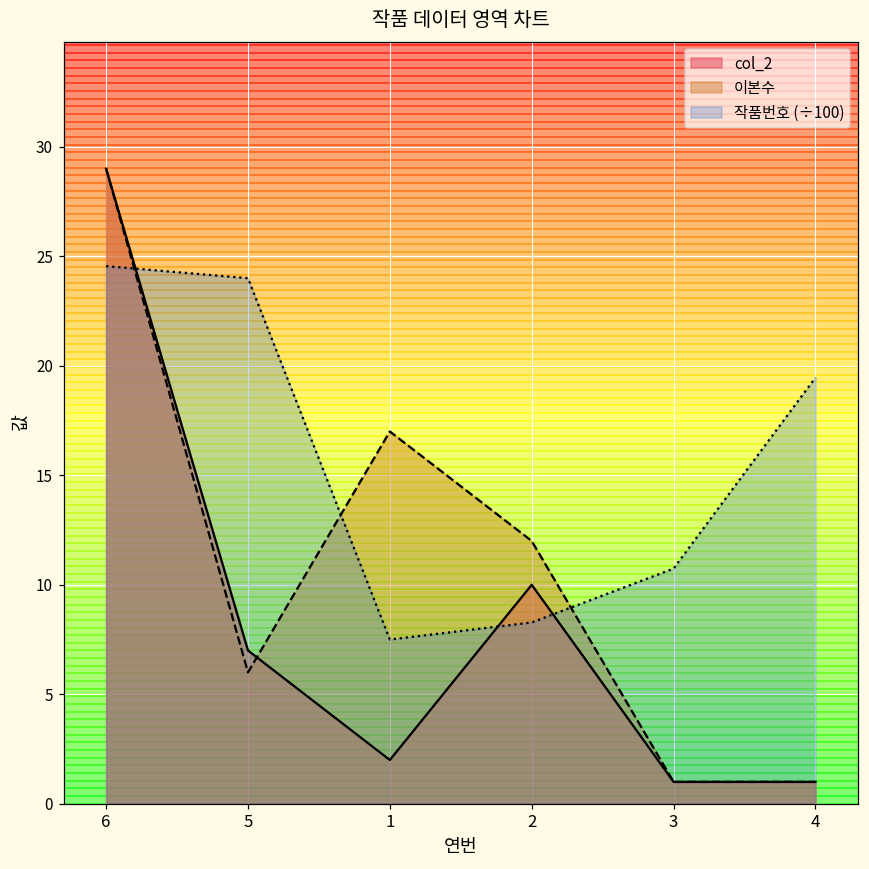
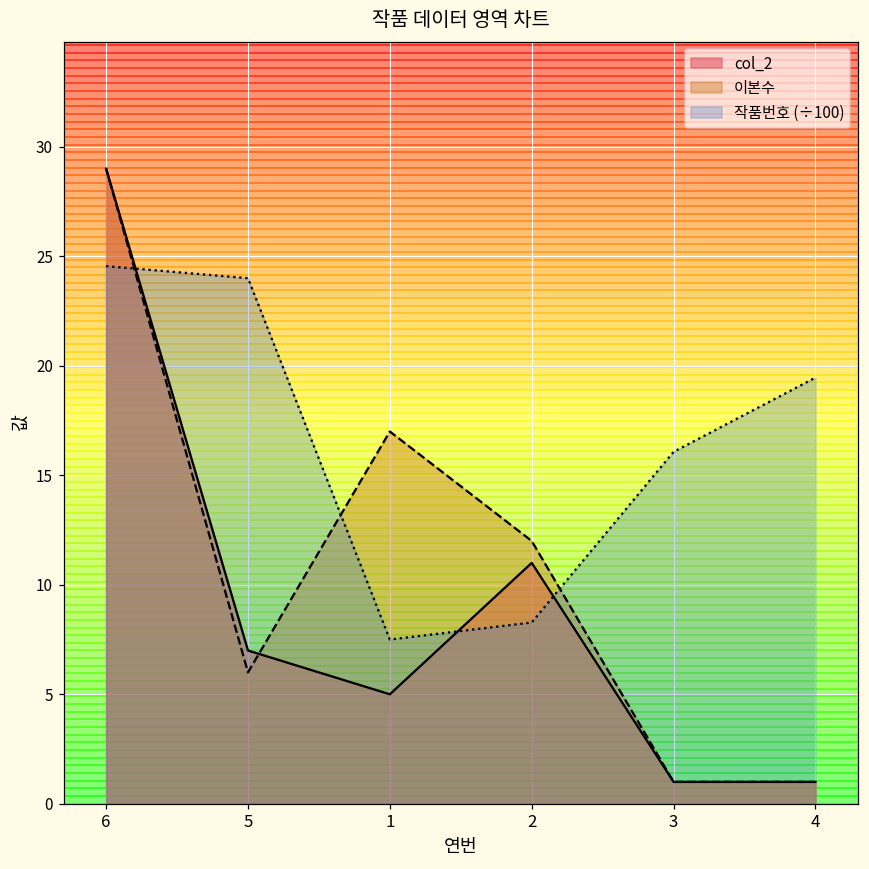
  {
    "col_2": {
      "5": 7,
-     "1": 2,
-     "2": 10
+     "1": 5,
+     "2": 11
    },
    "이본수": {
      "5": 6.0,
      "1": 17.0,
      "2": 12.0
    },
    "작품번호 (÷100)": {
      "6": 24.6,
      "5": 24.0,
      "1": 7.5,
      "2": 8.3,
-     "3": 10.7,
+     "3": 16.1,
      "4": 19.5
    }
  }
